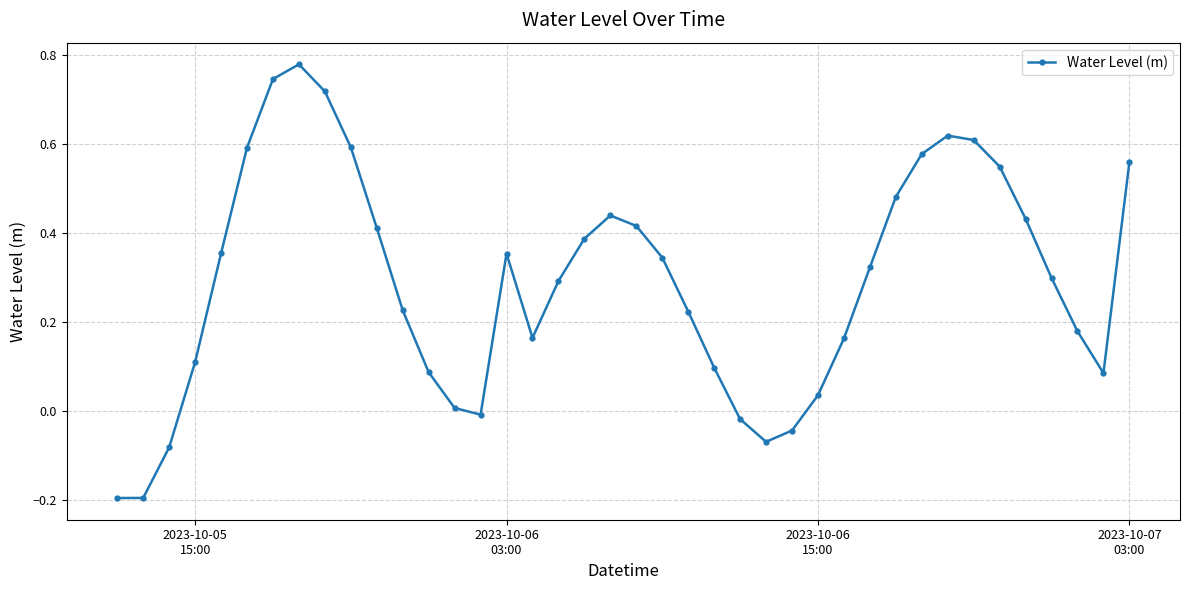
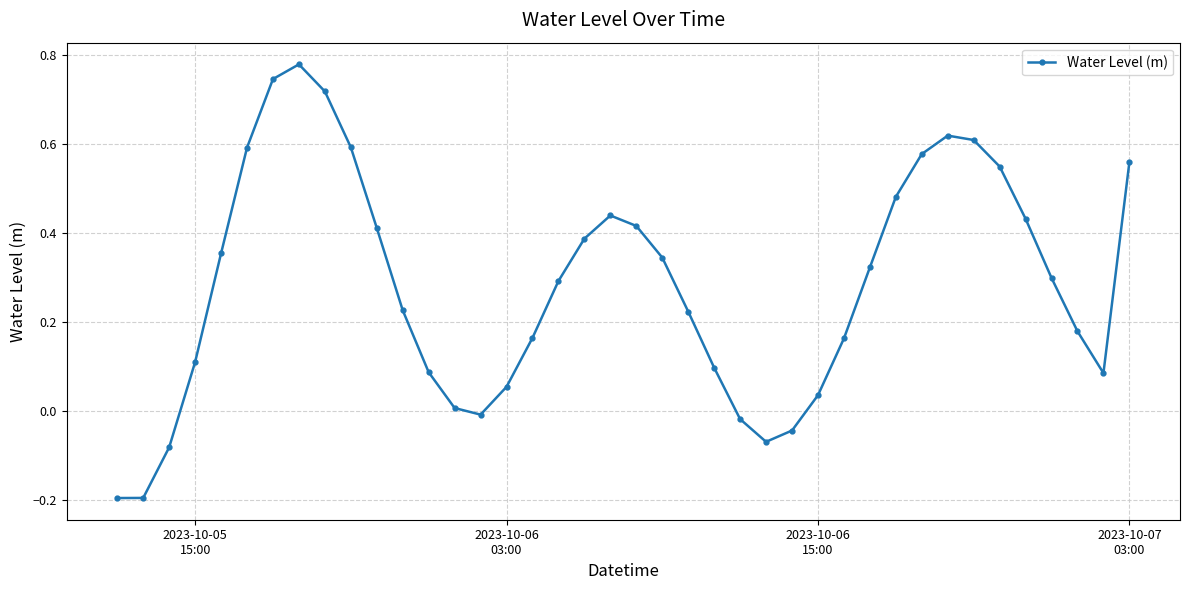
  {
    "2023-10-05 15:00": 0.11,
-   "2023-10-06 03:00": 0.35,
+   "2023-10-06 03:00": 0.05,
    "2023-10-06 15:00": 0.03,
    "2023-10-07 03:00": 0.56
  }
